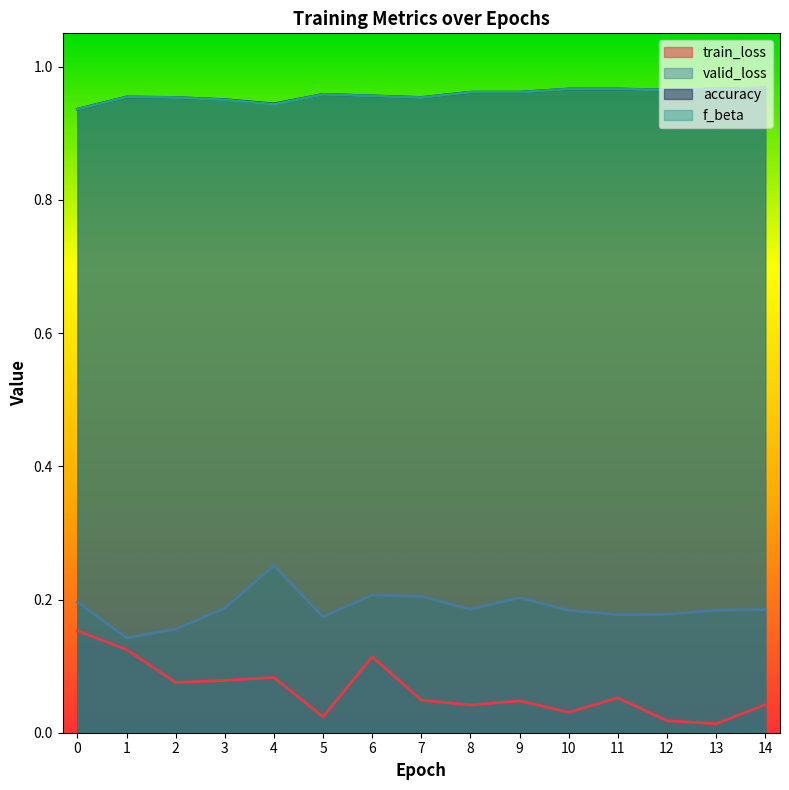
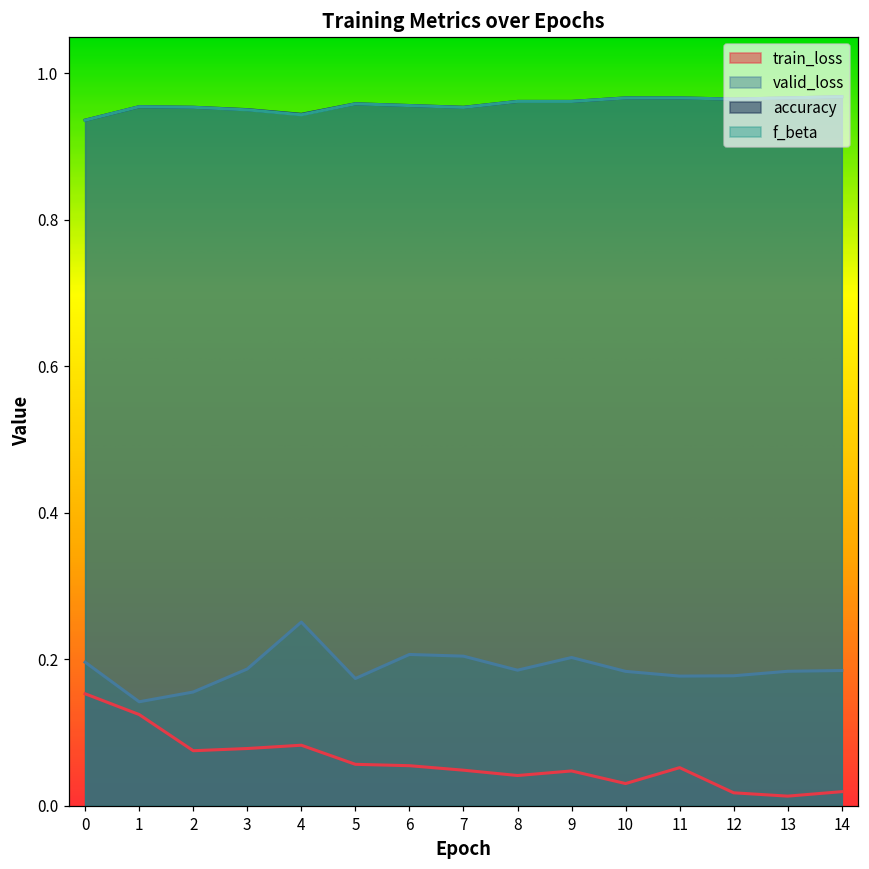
  {
    "train_loss": {
      "0": 0.15,
      "1": 0.12,
      "2": 0.08,
      "3": 0.08,
      "4": 0.08,
-     "5": 0.02,
-     "6": 0.11,
+     "5": 0.06,
+     "6": 0.06,
      "7": 0.05,
      "8": 0.04,
      "9": 0.05,
      "10": 0.03,
      "11": 0.05,
      "12": 0.02,
      "13": 0.01,
-     "14": 0.04
+     "14": 0.02
    }
  }
